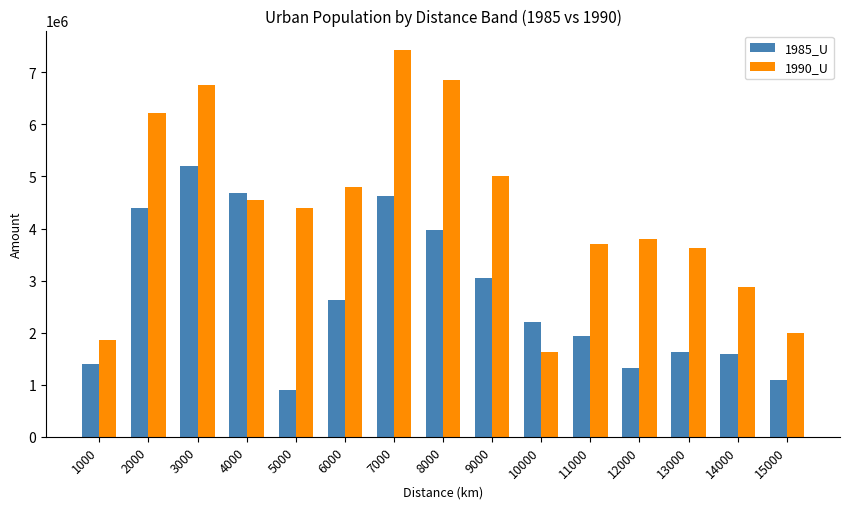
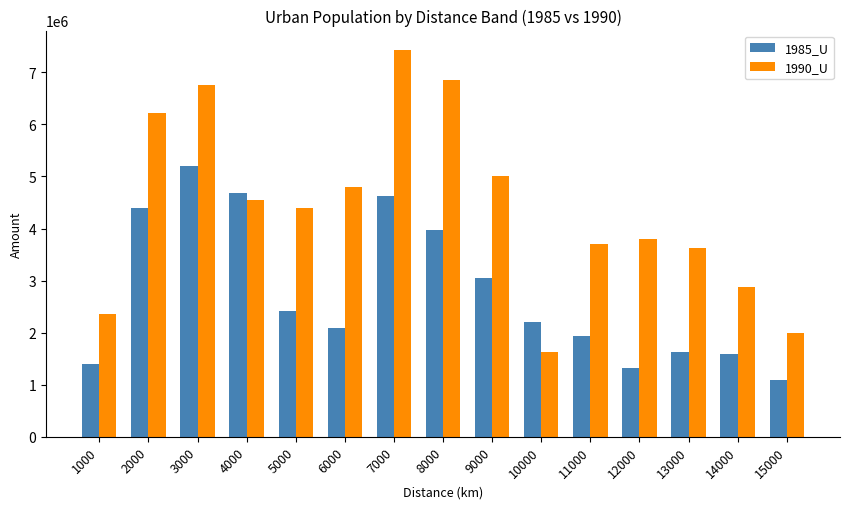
  {
    "1985_U": {
      "1000": 1400000,
      "2000": 4400000,
      "3000": 5200000,
      "4000": 4700000,
-     "5000": 900000,
-     "6000": 2600000,
+     "5000": 2400000,
+     "6000": 2100000,
      "7000": 4600000,
      "8000": 4000000,
      "9000": 3100000,
      "10000": 2200000,
      "11000": 1900000,
      "12000": 1300000,
      "13000": 1600000,
      "14000": 1600000,
      "15000": 1100000
    },
    "1990_U": {
-     "1000": 1900000,
+     "1000": 2400000,
      "2000": 6200000,
      "3000": 6800000,
      "4000": 4500000,
      "5000": 4400000,
      "6000": 4800000,
      "7000": 7400000,
      "8000": 6900000,
      "9000": 5000000,
      "10000": 1600000,
      "11000": 3700000,
      "12000": 3800000,
      "13000": 3600000,
      "14000": 2900000,
      "15000": 2000000
    }
  }
